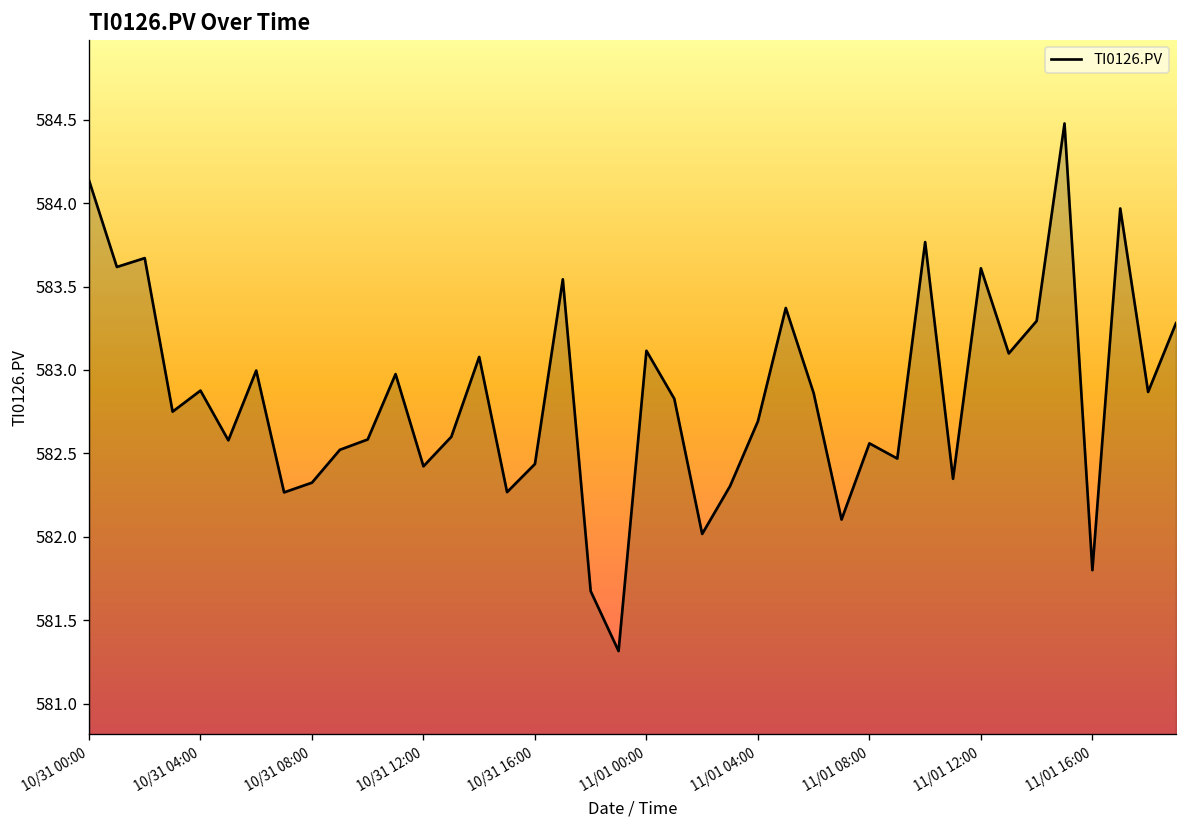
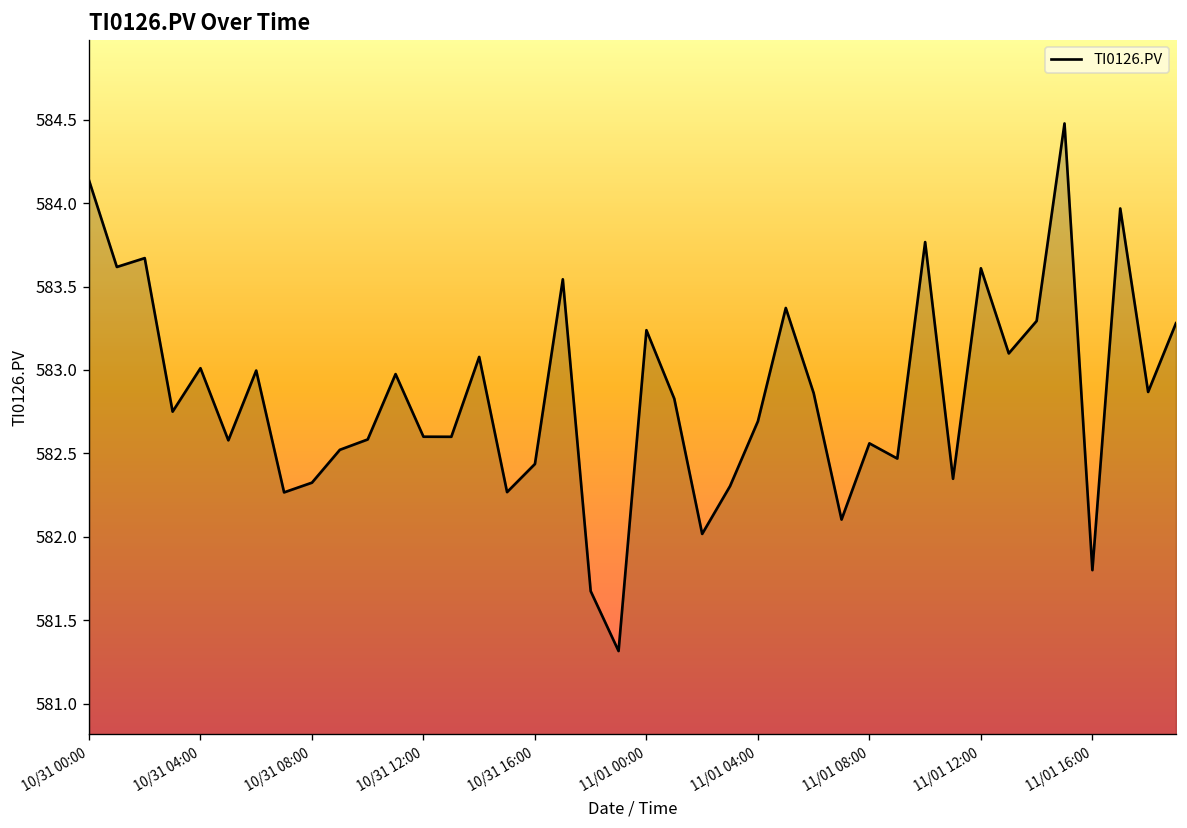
  {
    "10/31 00:00": 584.14,
-   "10/31 04:00": 582.88,
+   "10/31 04:00": 583.01,
    "10/31 08:00": 582.32,
-   "10/31 12:00": 582.42,
+   "10/31 12:00": 582.60,
    "10/31 16:00": 582.44,
-   "11/01 00:00": 583.12,
+   "11/01 00:00": 583.24,
    "11/01 04:00": 582.69,
    "11/01 08:00": 582.56,
    "11/01 12:00": 583.61,
    "11/01 16:00": 581.80
  }
